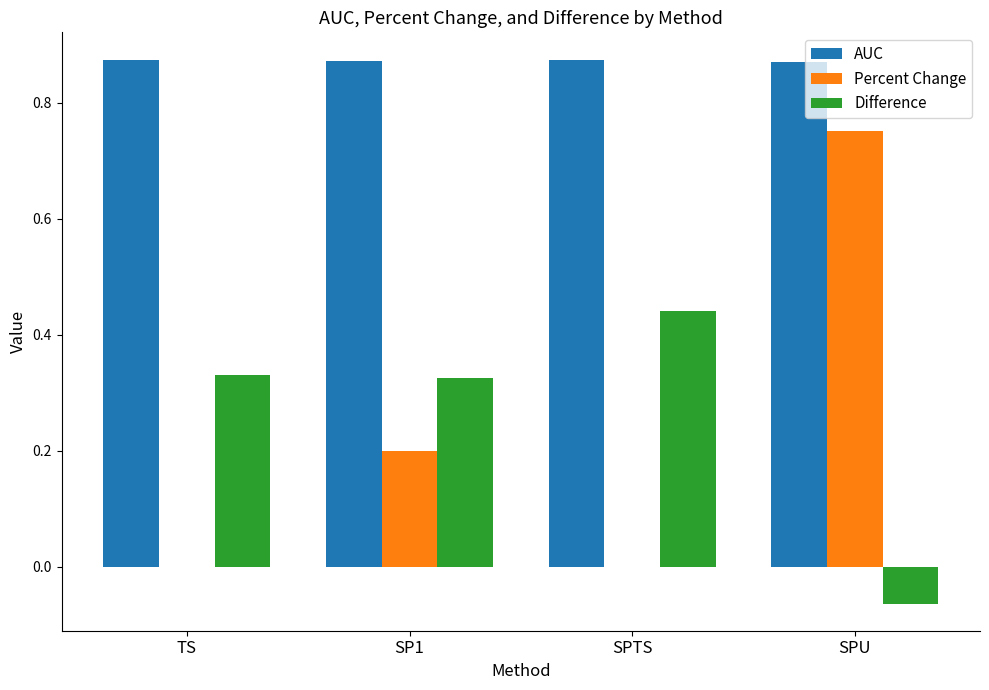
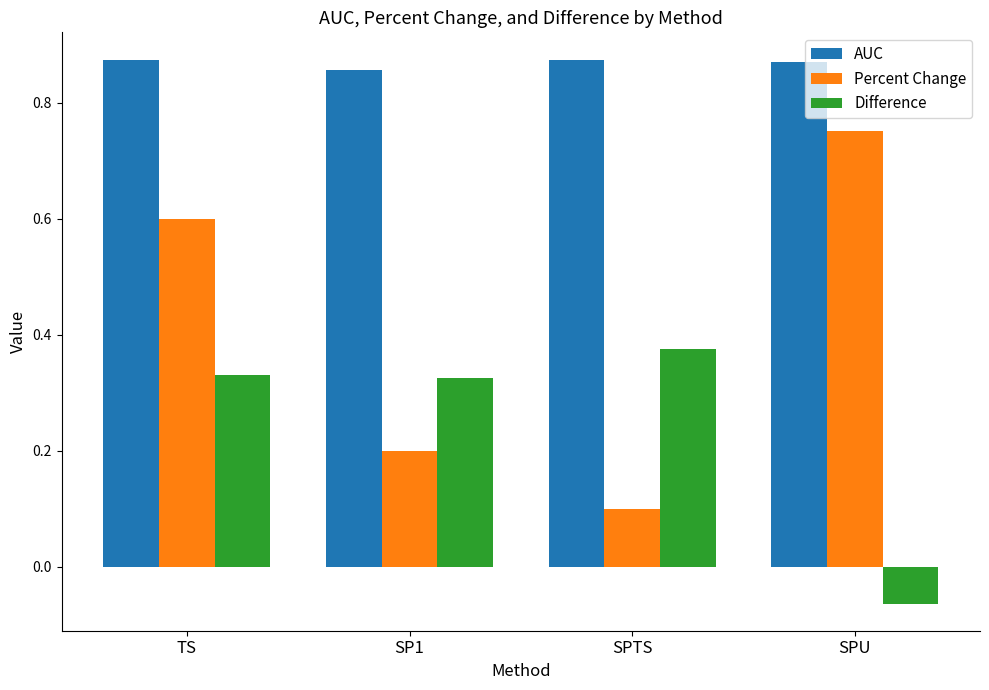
  {
    "AUC": {
      "TS": 0.87,
-     "SP1": 0.87,
+     "SP1": 0.86,
      "SPTS": 0.87,
      "SPU": 0.87
    },
    "Percent Change": {
-     "TS": 0.0,
+     "TS": 0.6,
      "SP1": 0.2,
-     "SPTS": 0.0,
+     "SPTS": 0.1,
      "SPU": 0.75
    },
    "Difference": {
      "TS": 0.33,
      "SP1": 0.33,
-     "SPTS": 0.44,
+     "SPTS": 0.38,
      "SPU": -0.06
    }
  }
